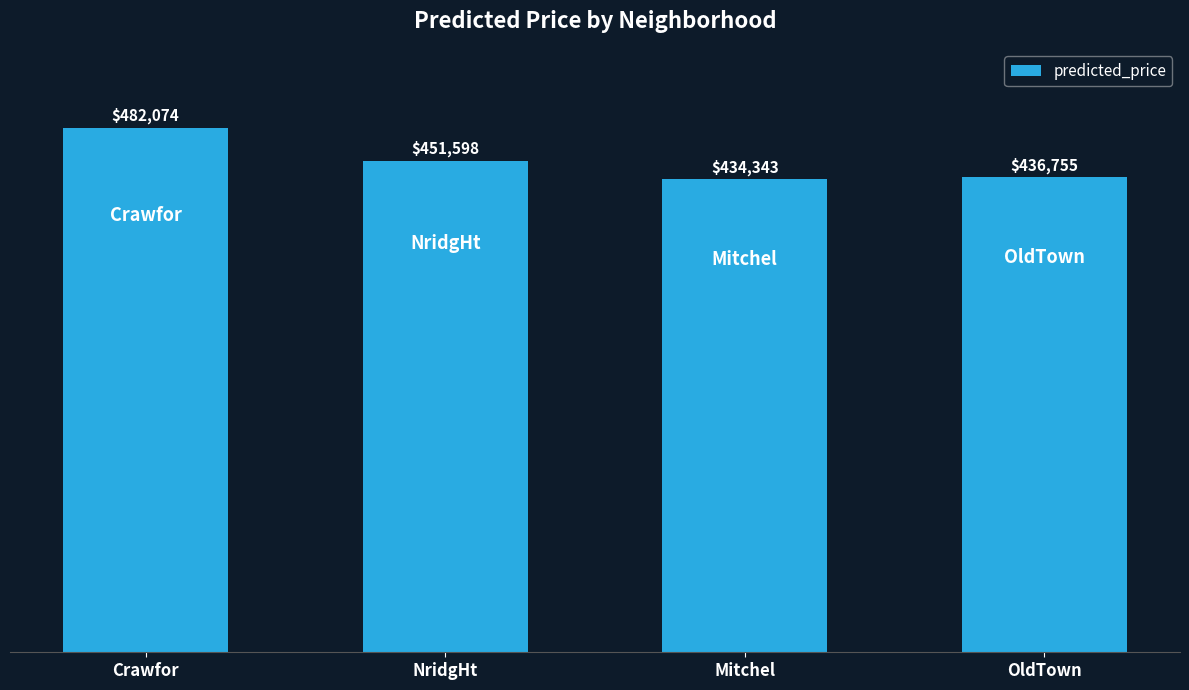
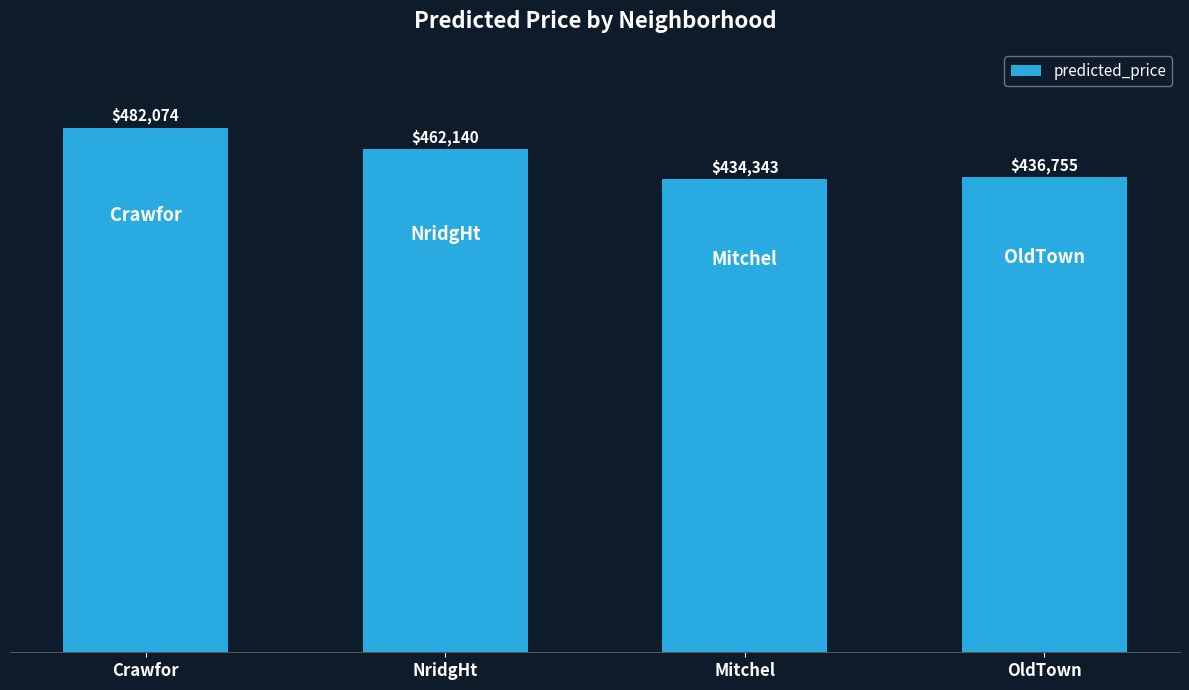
  {
    "Crawfor": "$482,074",
-   "NridgHt": "$451,598",
+   "NridgHt": "$462,140",
    "Mitchel": "$434,343",
    "OldTown": "$436,755"
  }
